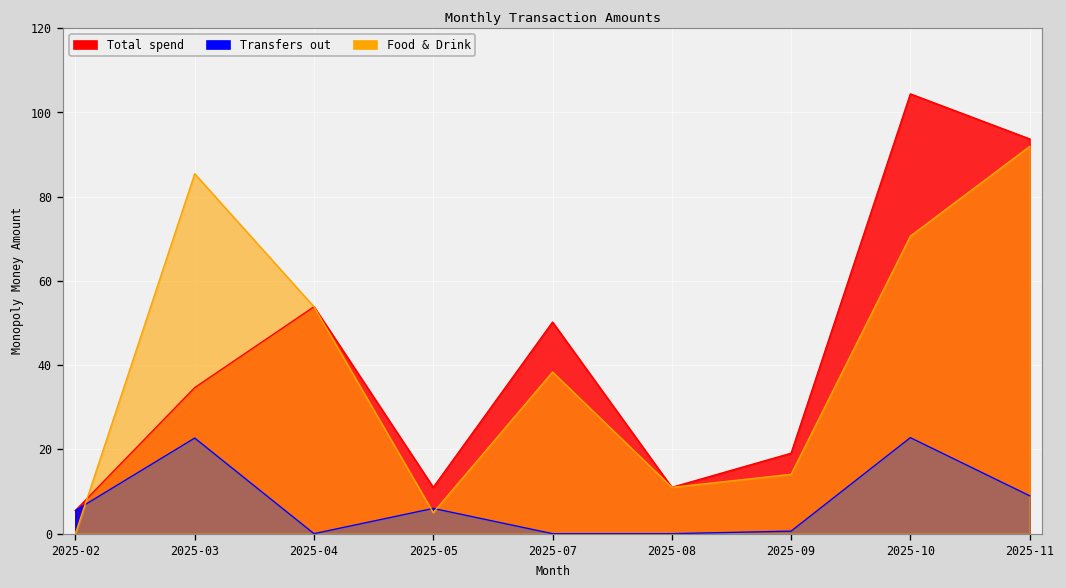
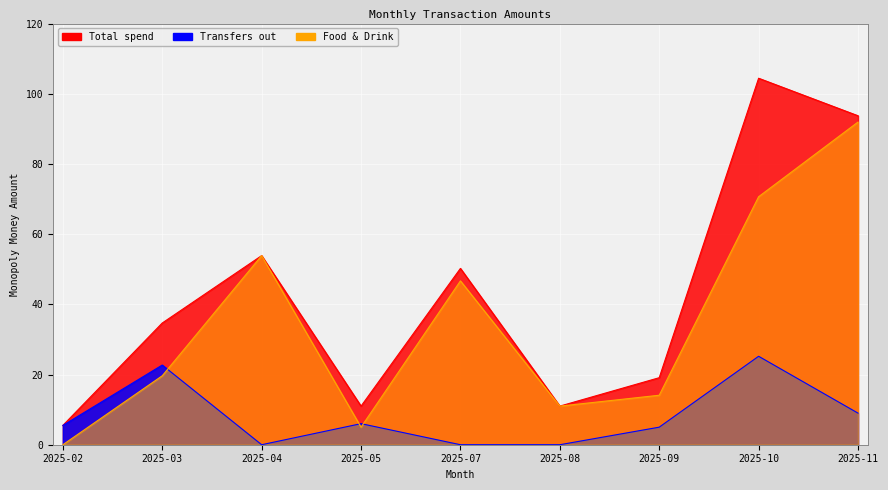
  {
    "Total spend": {
      "2025-03": 35,
      "2025-05": 11,
      "2025-07": 50,
      "2025-09": 19,
      "2025-10": 104,
      "2025-11": 94
    },
    "Transfers out": {
      "2025-03": 23,
      "2025-04": 0,
      "2025-05": 6,
      "2025-07": 0,
      "2025-08": 0,
-     "2025-09": 1,
-     "2025-10": 23,
+     "2025-09": 5,
+     "2025-10": 25,
      "2025-11": 9
    },
    "Food & Drink": {
      "2025-02": 0,
-     "2025-03": 85,
+     "2025-03": 20,
      "2025-05": 5,
-     "2025-07": 38,
+     "2025-07": 47,
      "2025-09": 14,
      "2025-10": 71,
      "2025-11": 92
    }
  }
